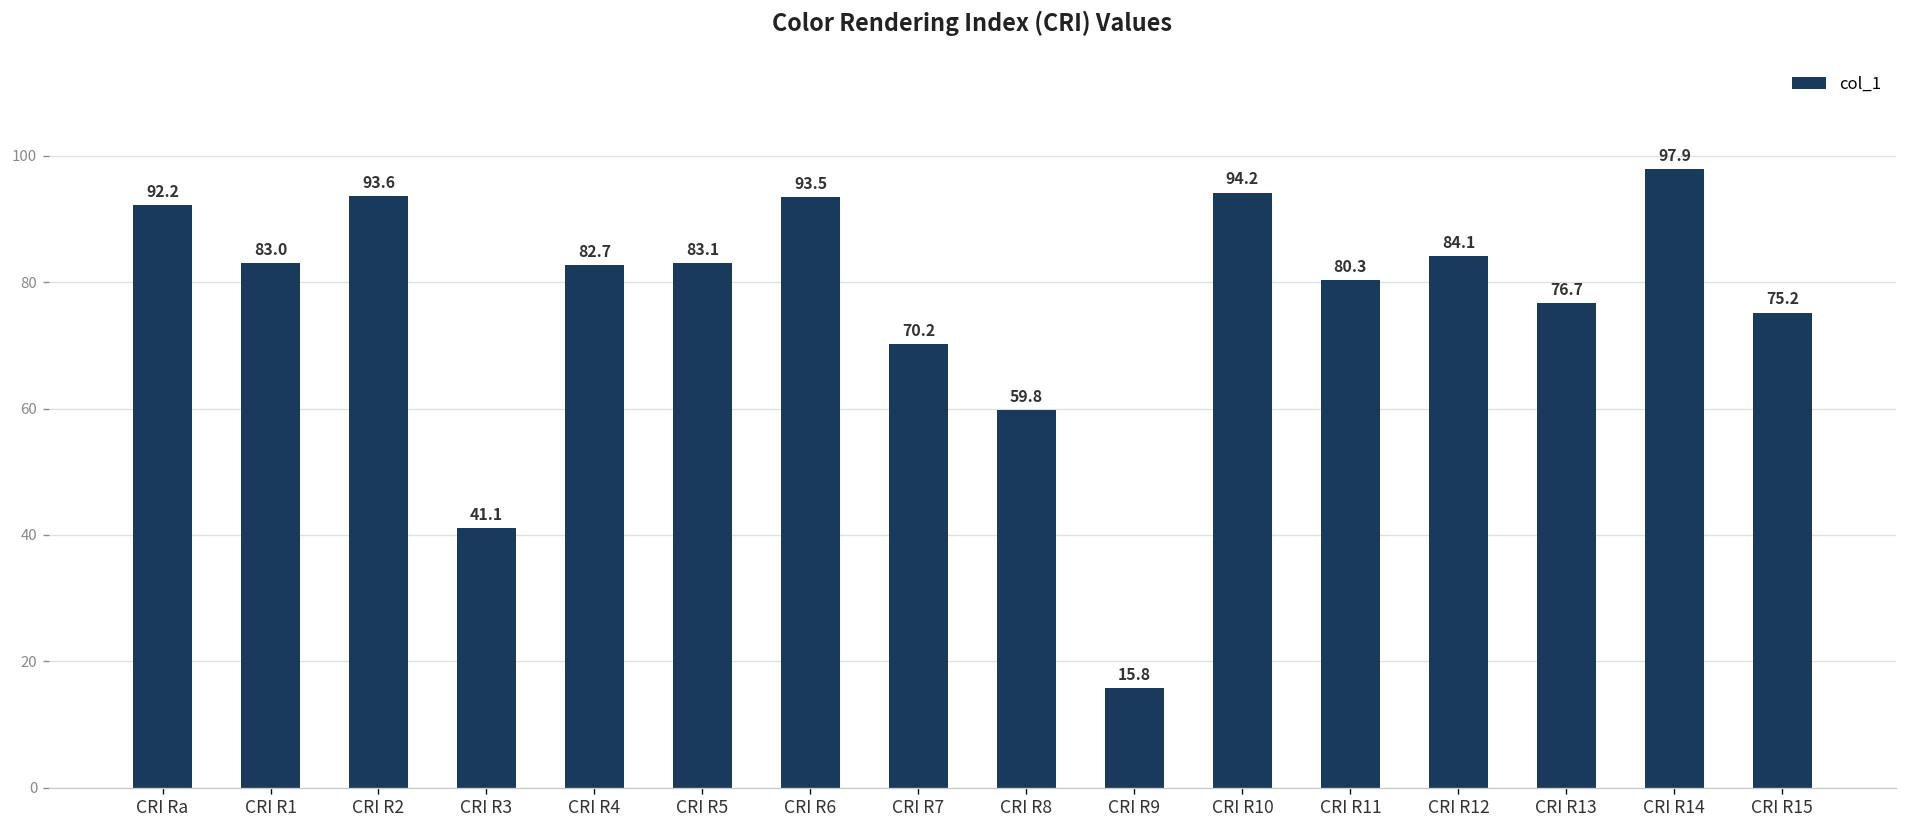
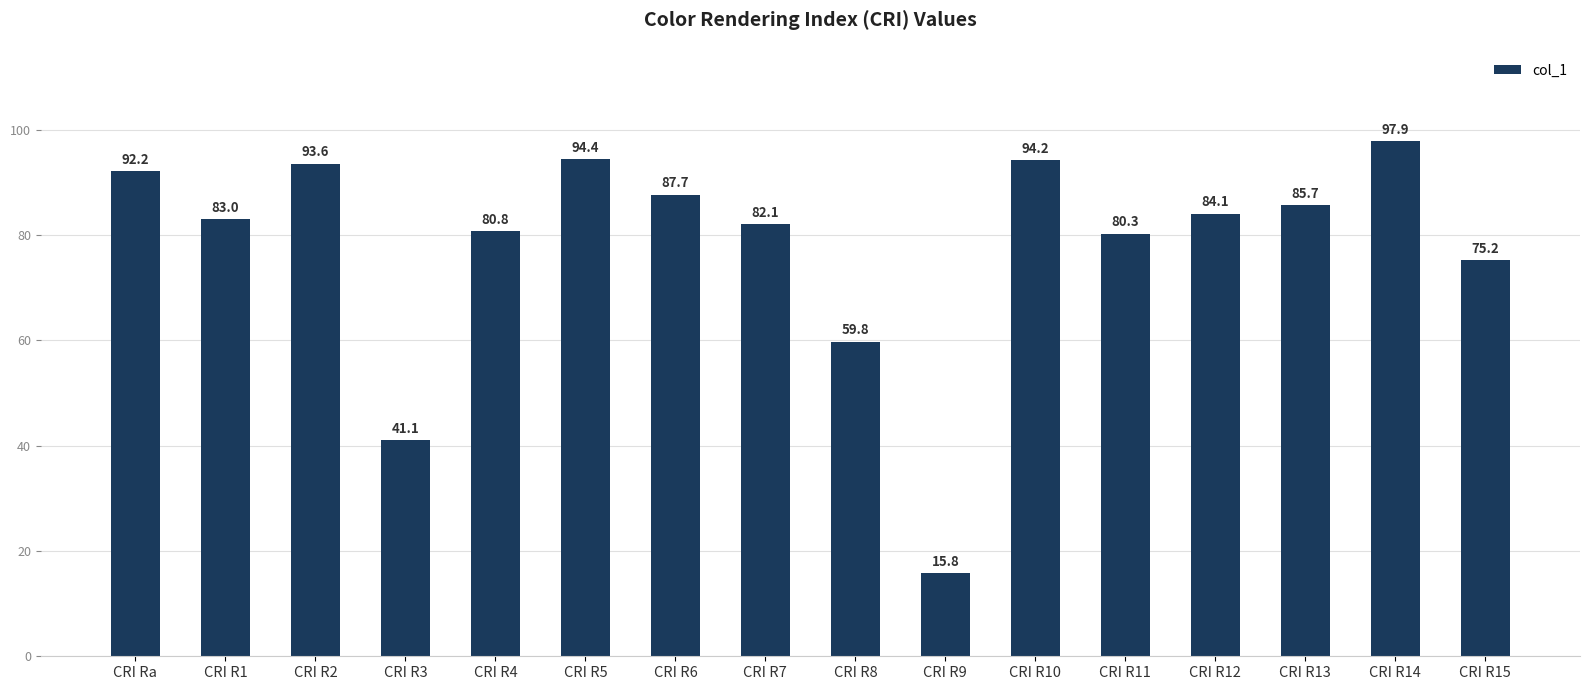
  {
    "CRI Ra": 92.2,
    "CRI R1": 83.0,
    "CRI R2": 93.6,
    "CRI R3": 41.1,
-   "CRI R4": 82.7,
-   "CRI R5": 83.1,
-   "CRI R6": 93.5,
-   "CRI R7": 70.2,
+   "CRI R4": 80.8,
+   "CRI R5": 94.4,
+   "CRI R6": 87.7,
+   "CRI R7": 82.1,
    "CRI R8": 59.8,
    "CRI R9": 15.8,
    "CRI R10": 94.2,
    "CRI R11": 80.3,
    "CRI R12": 84.1,
-   "CRI R13": 76.7,
+   "CRI R13": 85.7,
    "CRI R14": 97.9,
    "CRI R15": 75.2
  }
